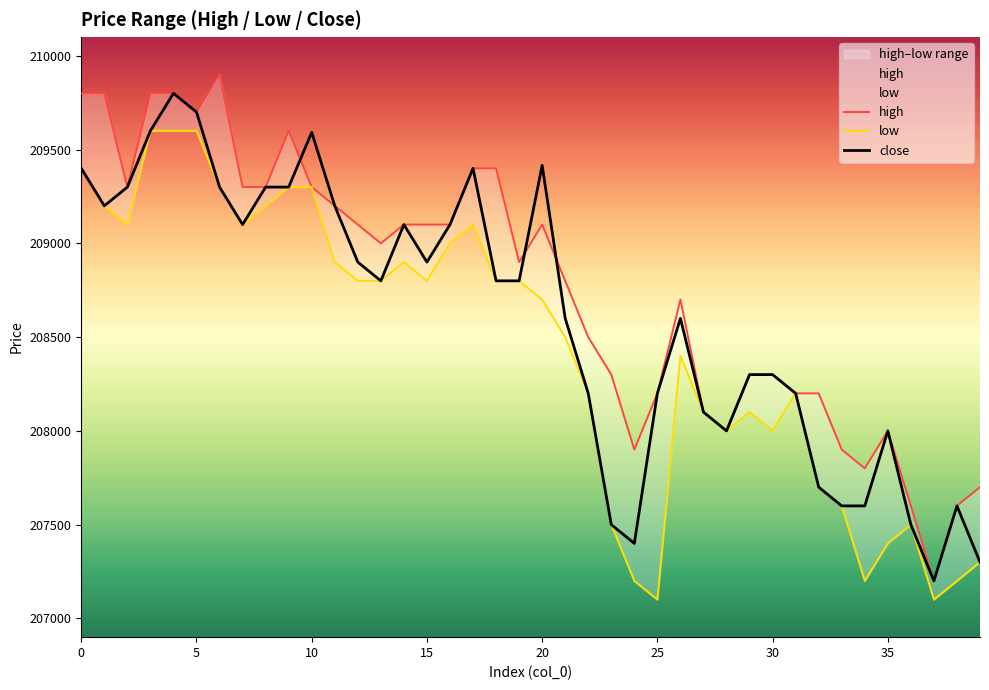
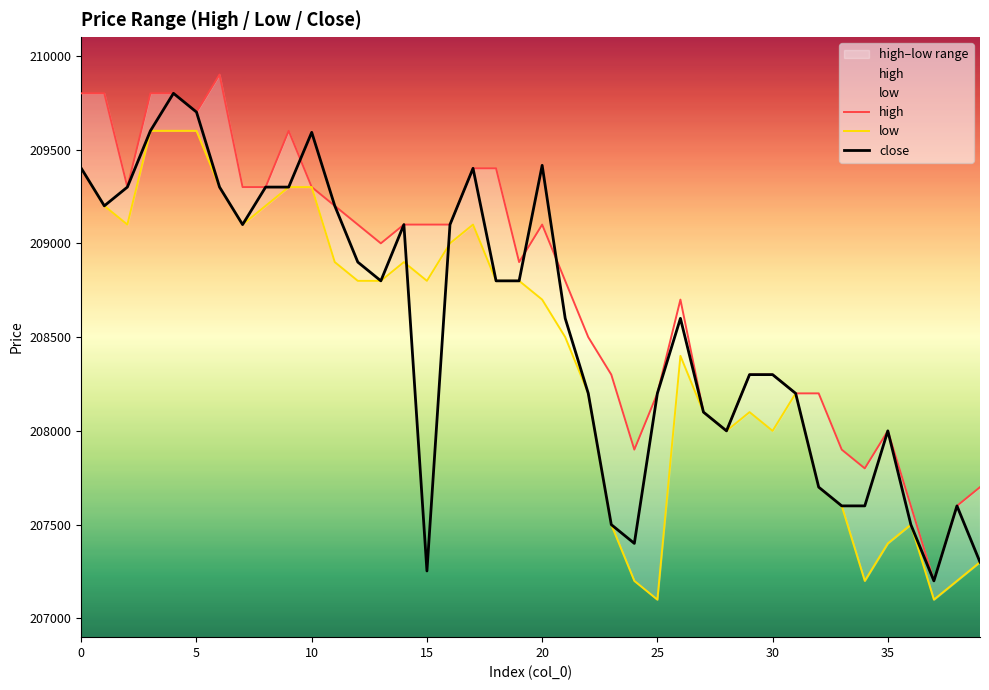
  {
    "close": {
      "10": 209590,
-     "15": 208900,
+     "15": 207250,
      "20": 209420
    }
  }
